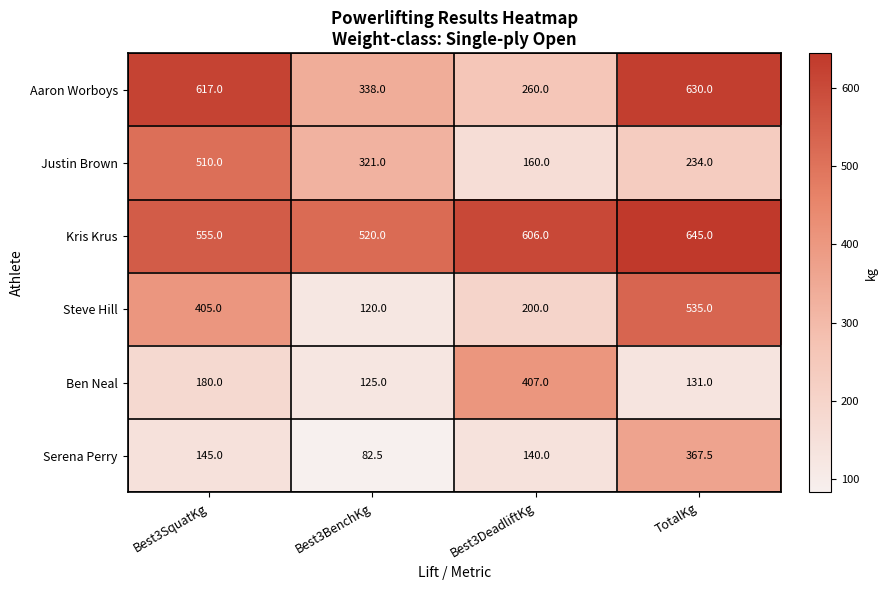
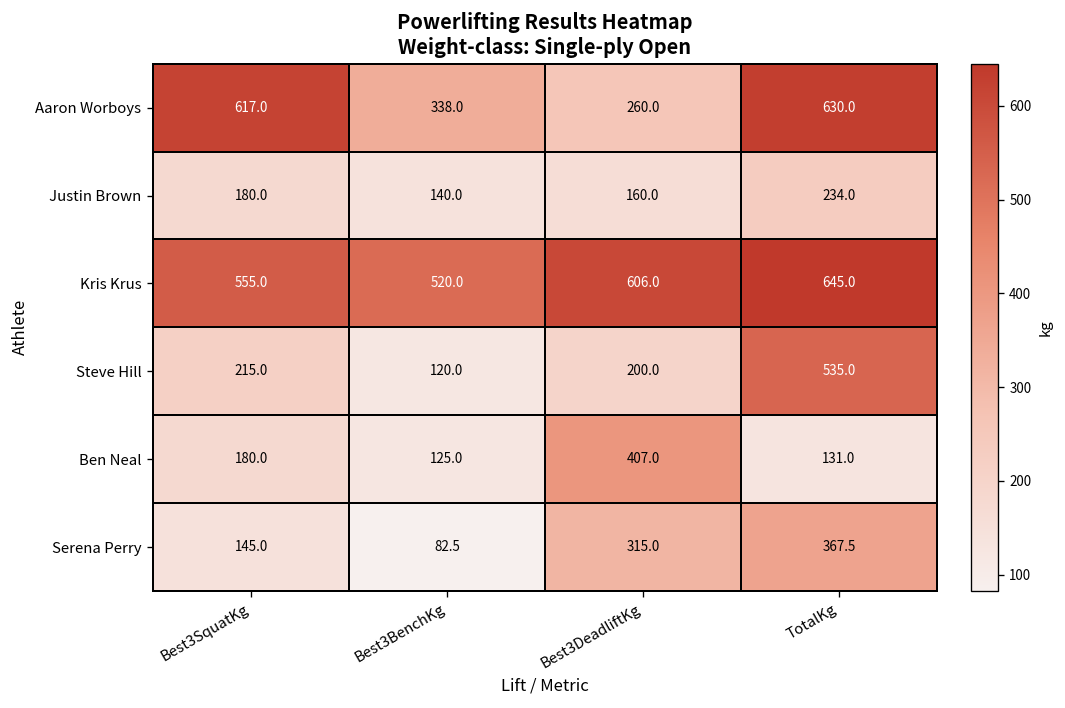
  {
    "Aaron Worboys": {
      "Best3SquatKg": 617.0,
      "Best3BenchKg": 338.0,
      "Best3DeadliftKg": 260.0,
      "TotalKg": 630.0
    },
    "Justin Brown": {
-     "Best3SquatKg": 510.0,
-     "Best3BenchKg": 321.0,
+     "Best3SquatKg": 180.0,
+     "Best3BenchKg": 140.0,
      "Best3DeadliftKg": 160.0,
      "TotalKg": 234.0
    },
    "Kris Krus": {
      "Best3SquatKg": 555.0,
      "Best3BenchKg": 520.0,
      "Best3DeadliftKg": 606.0,
      "TotalKg": 645.0
    },
    "Steve Hill": {
-     "Best3SquatKg": 405.0,
+     "Best3SquatKg": 215.0,
      "Best3BenchKg": 120.0,
      "Best3DeadliftKg": 200.0,
      "TotalKg": 535.0
    },
    "Ben Neal": {
      "Best3SquatKg": 180.0,
      "Best3BenchKg": 125.0,
      "Best3DeadliftKg": 407.0,
      "TotalKg": 131.0
    },
    "Serena Perry": {
      "Best3SquatKg": 145.0,
      "Best3BenchKg": 82.5,
-     "Best3DeadliftKg": 140.0,
+     "Best3DeadliftKg": 315.0,
      "TotalKg": 367.5
    }
  }
